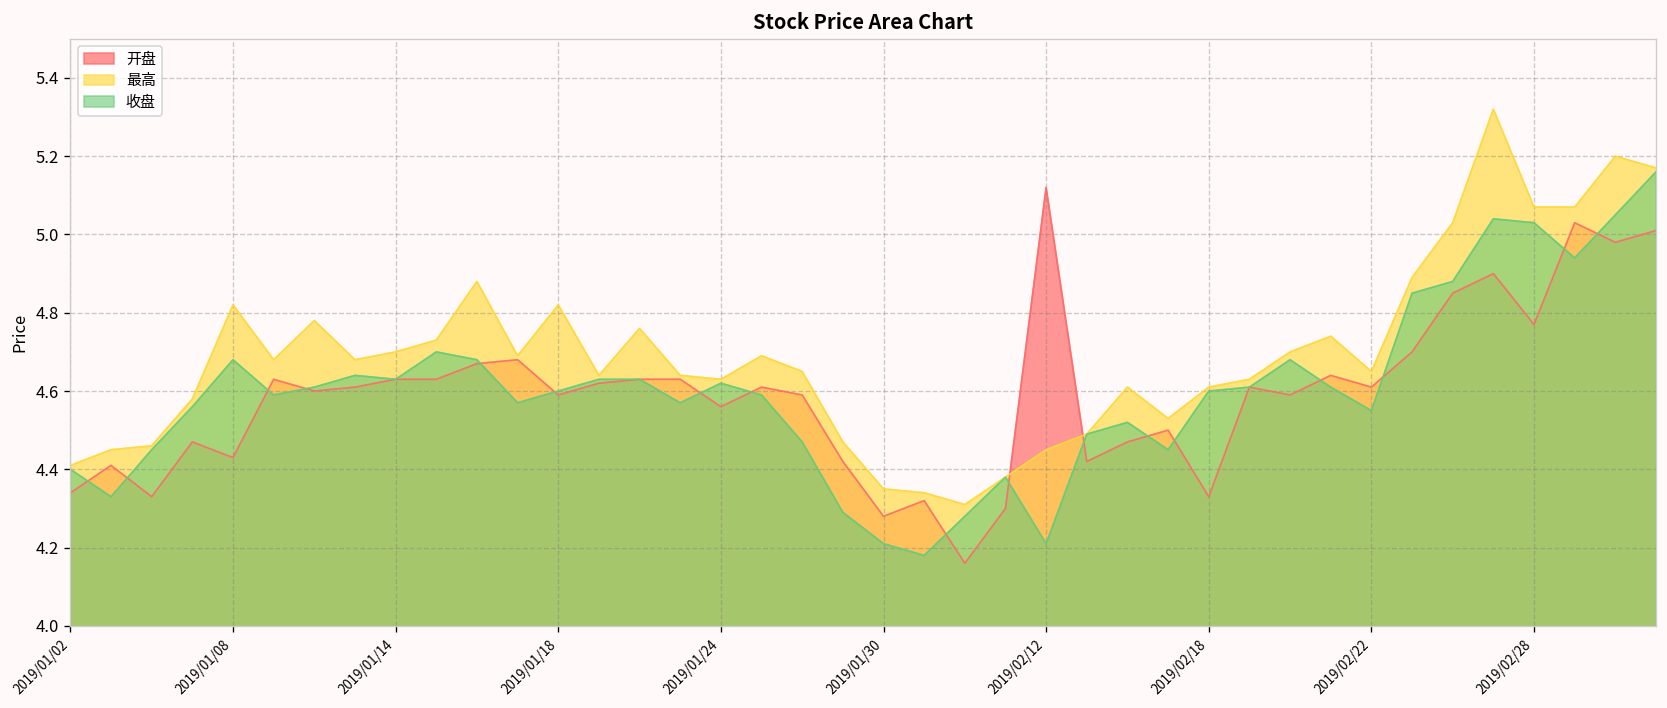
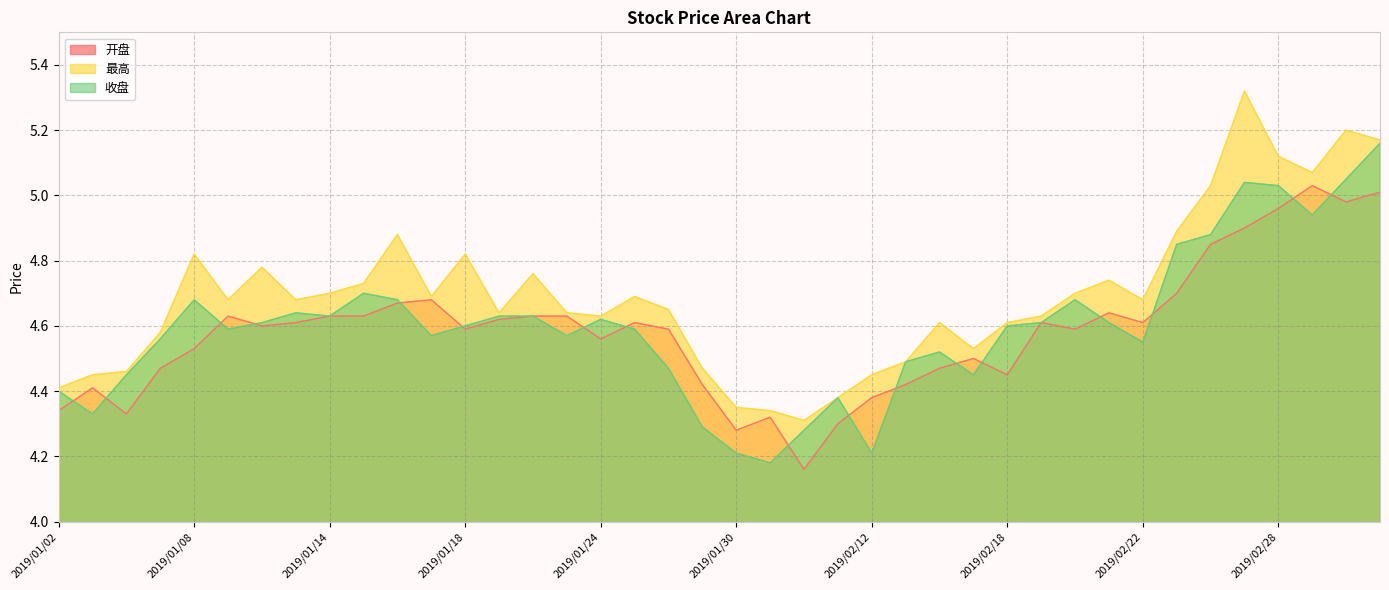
  {
    "开盘": {
      "2019/01/02": 4.34,
-     "2019/01/08": 4.43,
+     "2019/01/08": 4.53,
      "2019/01/18": 4.59,
      "2019/01/24": 4.56,
      "2019/01/30": 4.28,
-     "2019/02/12": 5.12,
-     "2019/02/18": 4.33,
+     "2019/02/12": 4.38,
+     "2019/02/18": 4.45,
      "2019/02/22": 4.61,
-     "2019/02/28": 4.77
+     "2019/02/28": 4.96
    },
    "最高": {
      "2019/01/02": 4.41,
      "2019/01/08": 4.82,
      "2019/01/14": 4.70,
      "2019/01/18": 4.82,
      "2019/01/24": 4.63,
      "2019/01/30": 4.35,
      "2019/02/12": 4.45,
      "2019/02/18": 4.61,
-     "2019/02/22": 4.65,
-     "2019/02/28": 5.07
+     "2019/02/22": 4.68,
+     "2019/02/28": 5.12
    },
    "收盘": {
      "2019/01/02": 4.40,
      "2019/01/08": 4.68,
      "2019/01/18": 4.60,
      "2019/01/24": 4.62,
      "2019/01/30": 4.21,
      "2019/02/12": 4.21,
      "2019/02/18": 4.60,
      "2019/02/22": 4.55,
      "2019/02/28": 5.03
    }
  }
